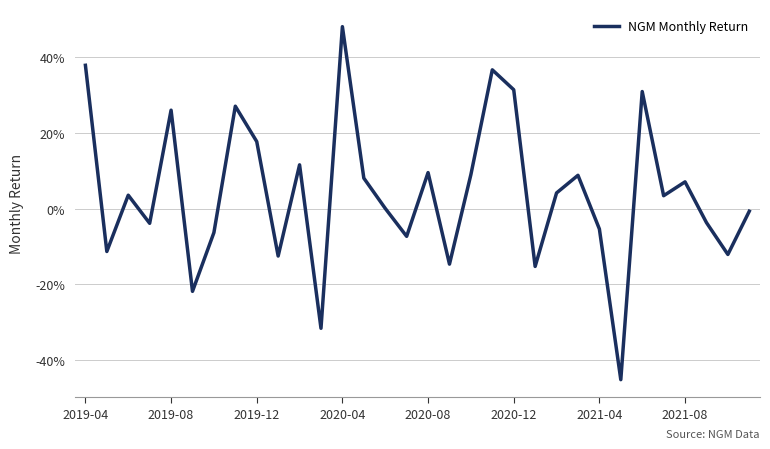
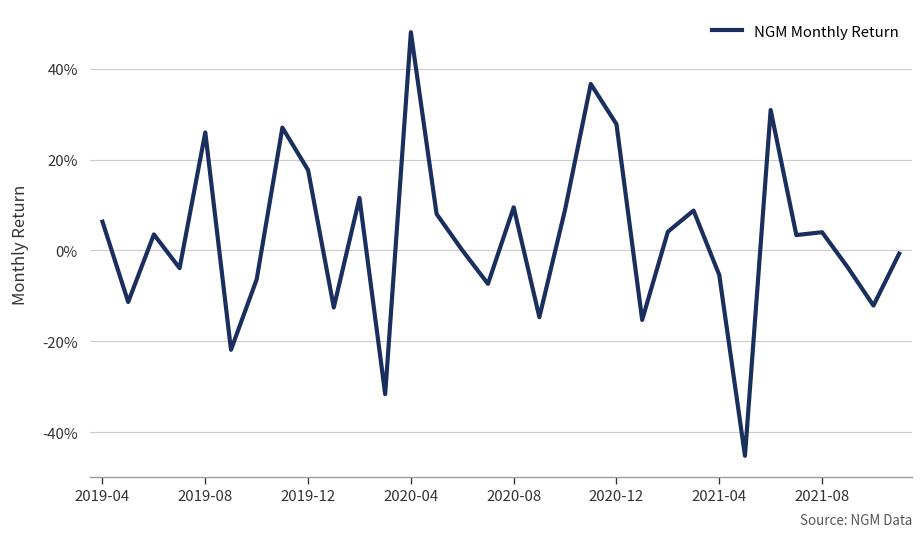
  {
-   "2019-04": "38%",
+   "2019-04": "6%",
    "2019-08": "26%",
    "2019-12": "18%",
    "2020-04": "48%",
    "2020-08": "10%",
-   "2020-12": "31%",
+   "2020-12": "28%",
    "2021-04": "-5%",
-   "2021-08": "7%"
+   "2021-08": "4%"
  }
